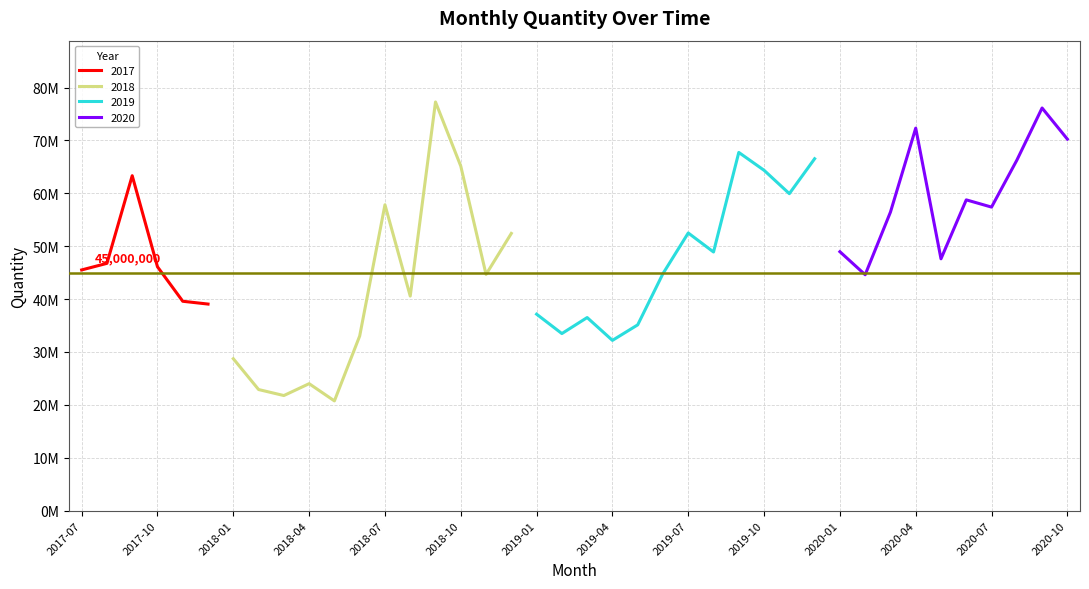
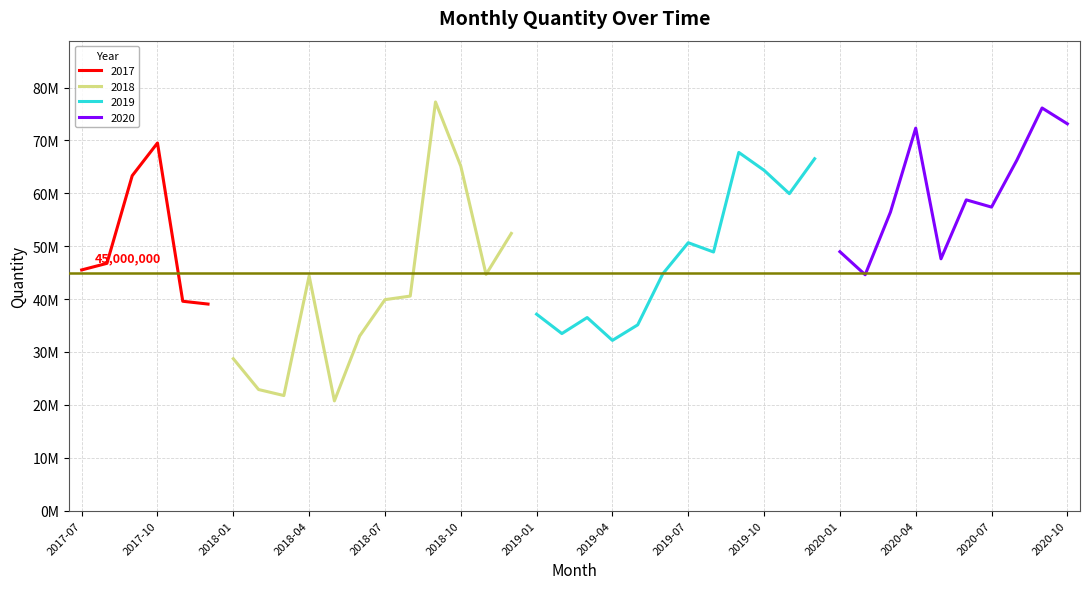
  {
    "2017": {
      "2017-07": 46000000,
-     "2017-10": 46000000
+     "2017-10": 70000000
    },
    "2018": {
      "2018-01": 29000000,
-     "2018-04": 24000000,
-     "2018-07": 58000000,
+     "2018-04": 44000000,
+     "2018-07": 40000000,
      "2018-10": 65000000
    },
    "2019": {
      "2019-01": 37000000,
      "2019-04": 32000000,
-     "2019-07": 53000000,
+     "2019-07": 51000000,
      "2019-10": 64000000
    },
    "2020": {
      "2020-01": 49000000,
      "2020-04": 72000000,
      "2020-07": 57000000,
-     "2020-10": 70000000
+     "2020-10": 73000000
    }
  }
